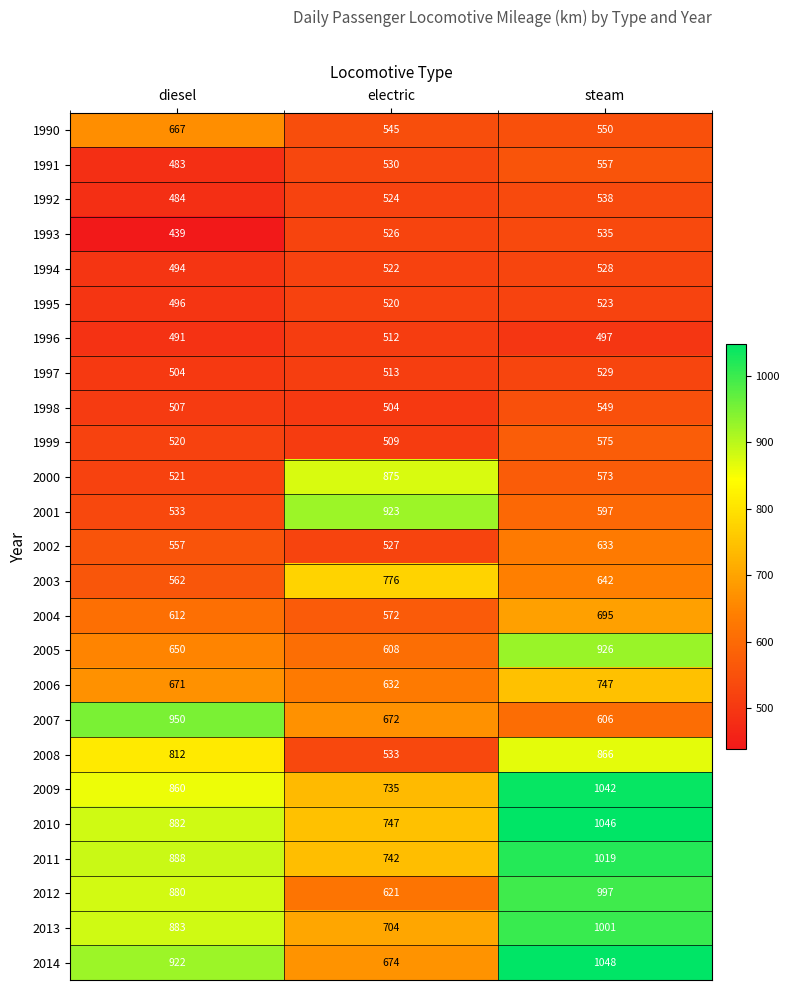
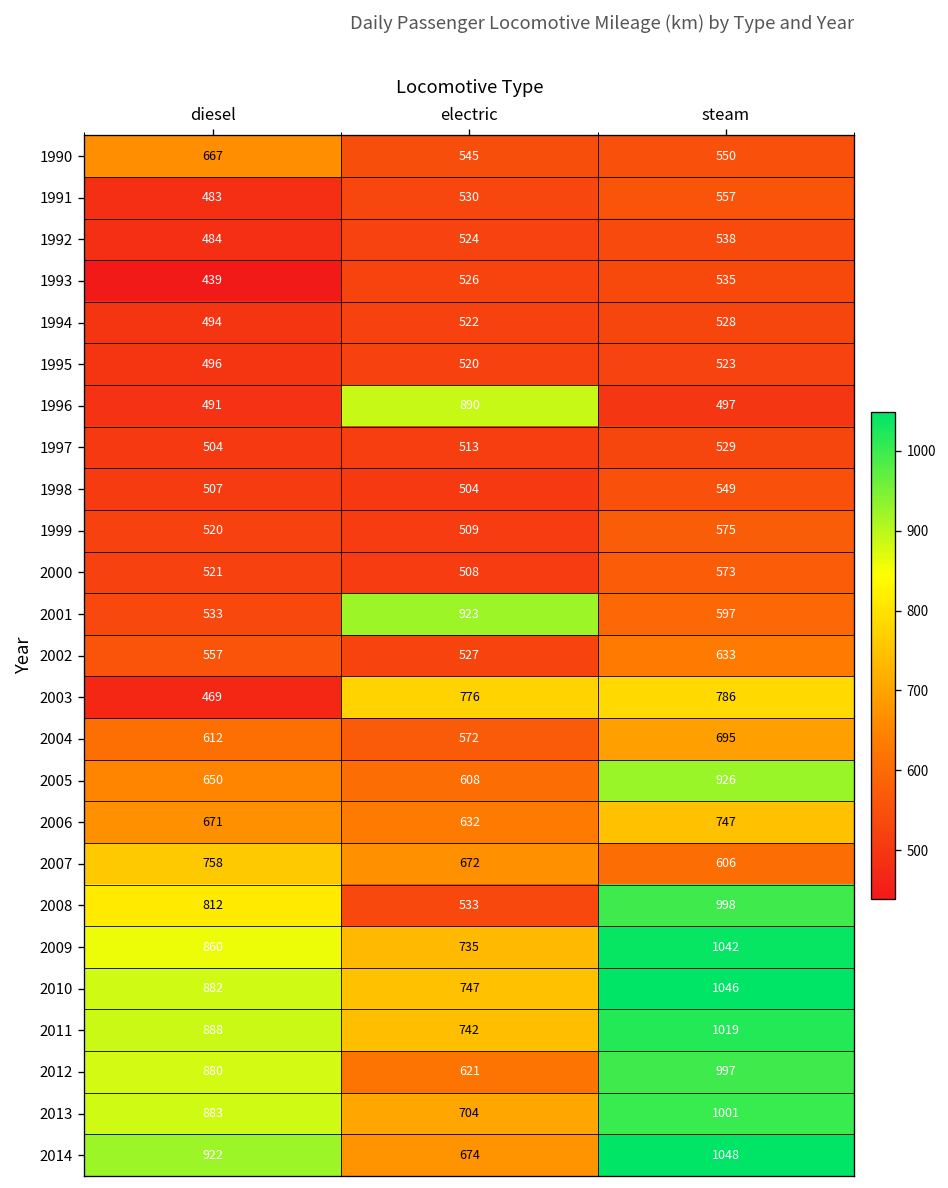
  {
    "1990": {
      "diesel": 667,
      "electric": 545,
      "steam": 550
    },
    "1991": {
      "diesel": 483,
      "electric": 530,
      "steam": 557
    },
    "1992": {
      "diesel": 484,
      "electric": 524,
      "steam": 538
    },
    "1993": {
      "diesel": 439,
      "electric": 526,
      "steam": 535
    },
    "1994": {
      "diesel": 494,
      "electric": 522,
      "steam": 528
    },
    "1995": {
      "diesel": 496,
      "electric": 520,
      "steam": 523
    },
    "1996": {
      "diesel": 491,
-     "electric": 512,
+     "electric": 890,
      "steam": 497
    },
    "1997": {
      "diesel": 504,
      "electric": 513,
      "steam": 529
    },
    "1998": {
      "diesel": 507,
      "electric": 504,
      "steam": 549
    },
    "1999": {
      "diesel": 520,
      "electric": 509,
      "steam": 575
    },
    "2000": {
      "diesel": 521,
-     "electric": 875,
+     "electric": 508,
      "steam": 573
    },
    "2001": {
      "diesel": 533,
      "electric": 923,
      "steam": 597
    },
    "2002": {
      "diesel": 557,
      "electric": 527,
      "steam": 633
    },
    "2003": {
-     "diesel": 562,
+     "diesel": 469,
      "electric": 776,
-     "steam": 642
+     "steam": 786
    },
    "2004": {
      "diesel": 612,
      "electric": 572,
      "steam": 695
    },
    "2005": {
      "diesel": 650,
      "electric": 608,
      "steam": 926
    },
    "2006": {
      "diesel": 671,
      "electric": 632,
      "steam": 747
    },
    "2007": {
-     "diesel": 950,
+     "diesel": 758,
      "electric": 672,
      "steam": 606
    },
    "2008": {
      "diesel": 812,
      "electric": 533,
-     "steam": 866
+     "steam": 998
    },
    "2009": {
      "diesel": 860,
      "electric": 735,
      "steam": 1042
    },
    "2010": {
      "diesel": 882,
      "electric": 747,
      "steam": 1046
    },
    "2011": {
      "diesel": 888,
      "electric": 742,
      "steam": 1019
    },
    "2012": {
      "diesel": 880,
      "electric": 621,
      "steam": 997
    },
    "2013": {
      "diesel": 883,
      "electric": 704,
      "steam": 1001
    },
    "2014": {
      "diesel": 922,
      "electric": 674,
      "steam": 1048
    }
  }
